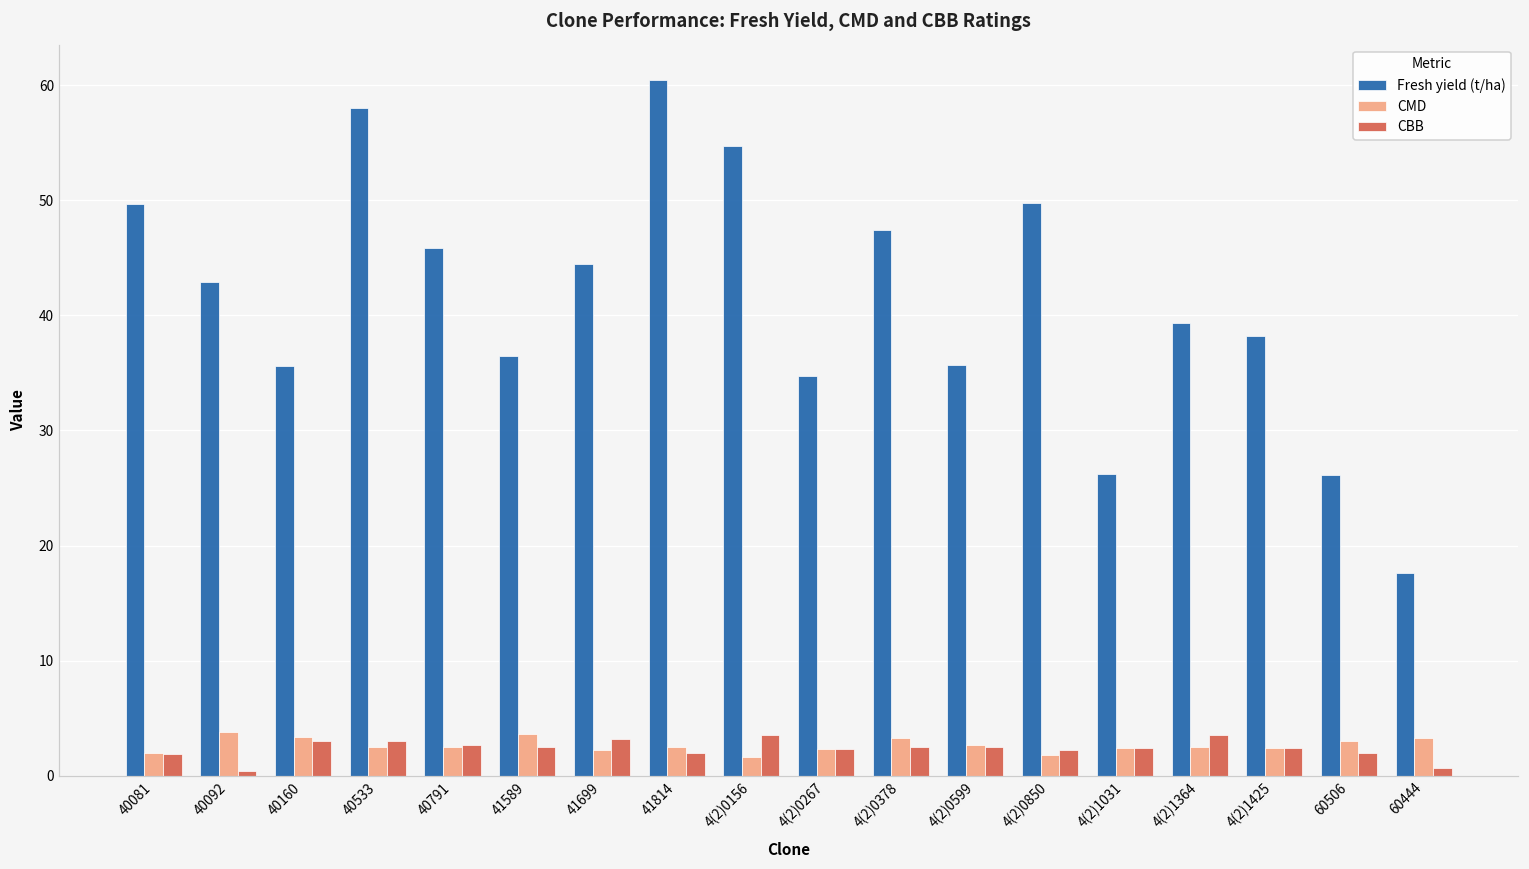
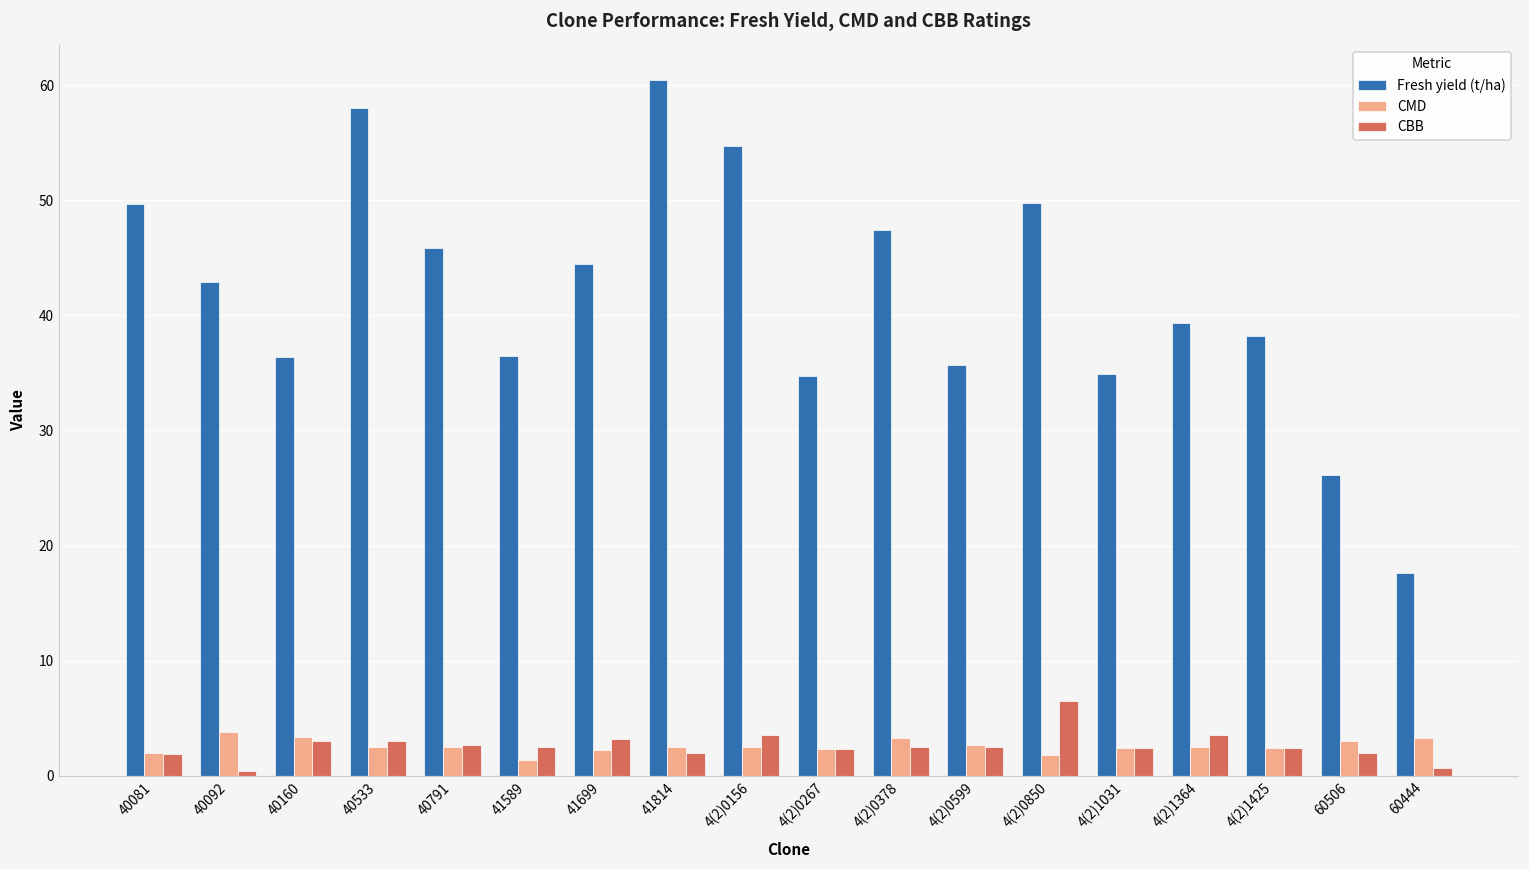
  {
    "Fresh yield (t/ha)": {
      "40081": 49.7,
      "40092": 42.9,
-     "40160": 35.6,
+     "40160": 36.4,
      "40533": 58.0,
      "40791": 45.9,
      "41589": 36.5,
      "41699": 44.5,
      "41814": 60.5,
      "4(2)0156": 54.7,
      "4(2)0267": 34.7,
      "4(2)0378": 47.4,
      "4(2)0599": 35.7,
      "4(2)0850": 49.8,
-     "4(2)1031": 26.2,
+     "4(2)1031": 34.9,
      "4(2)1364": 39.3,
      "4(2)1425": 38.2,
      "60506": 26.1,
      "60444": 17.6
    },
    "CMD": {
      "40081": 2.0,
      "40092": 3.8,
      "40160": 3.4,
      "40533": 2.5,
      "40791": 2.5,
-     "41589": 3.6,
+     "41589": 1.4,
      "41699": 2.2,
      "41814": 2.5,
-     "4(2)0156": 1.6,
+     "4(2)0156": 2.5,
      "4(2)0267": 2.3,
      "4(2)0378": 3.3,
      "4(2)0599": 2.7,
      "4(2)0850": 1.8,
      "4(2)1031": 2.4,
      "4(2)1364": 2.5,
      "4(2)1425": 2.4,
      "60506": 3.0,
      "60444": 3.3
    },
    "CBB": {
      "40081": 1.9,
      "40092": 0.4,
      "40160": 3.0,
      "40533": 3.0,
      "40791": 2.7,
      "41589": 2.5,
      "41699": 3.2,
      "41814": 2.0,
      "4(2)0156": 3.5,
      "4(2)0267": 2.3,
      "4(2)0378": 2.5,
      "4(2)0599": 2.5,
-     "4(2)0850": 2.2,
+     "4(2)0850": 6.5,
      "4(2)1031": 2.4,
      "4(2)1364": 3.5,
      "4(2)1425": 2.4,
      "60506": 2.0,
      "60444": 0.7
    }
  }
